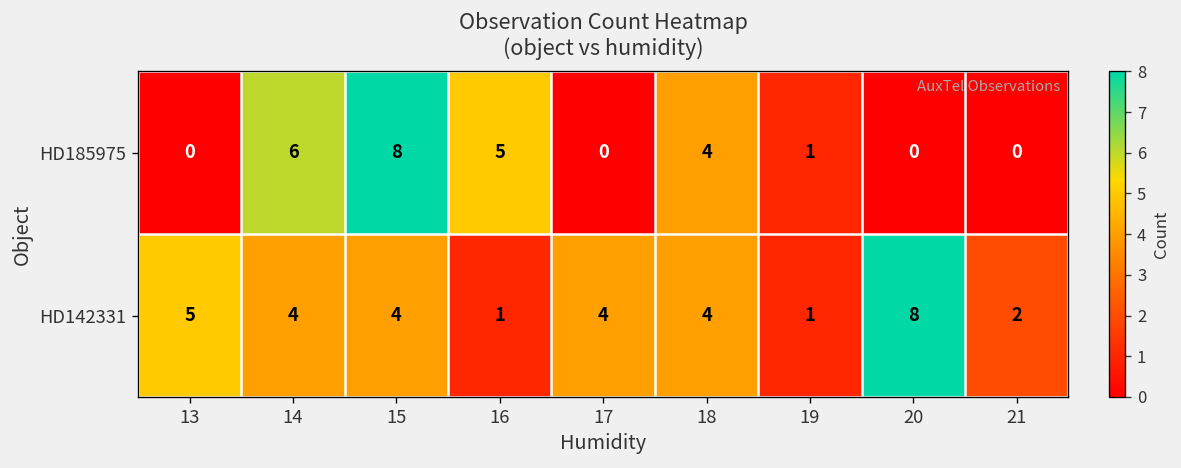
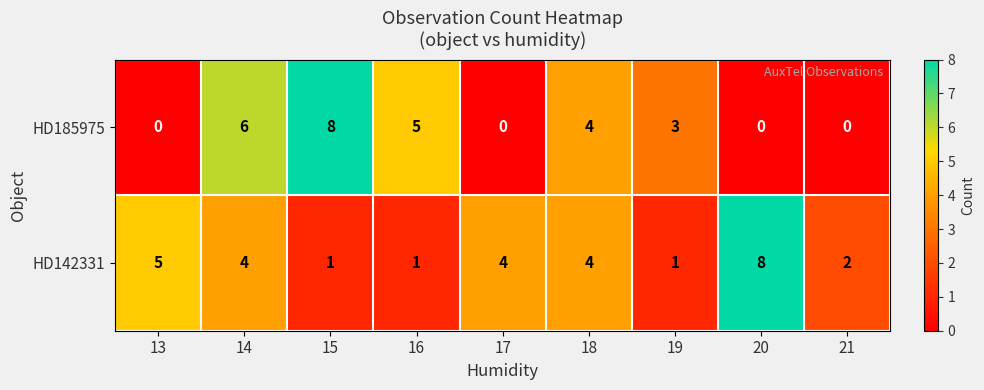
  {
    "HD185975": {
      "13": 0,
      "14": 6,
      "15": 8,
      "16": 5,
      "17": 0,
      "18": 4,
-     "19": 1,
+     "19": 3,
      "20": 0
    },
    "HD142331": {
      "13": 5,
      "14": 4,
-     "15": 4,
+     "15": 1,
      "16": 1,
      "17": 4,
      "18": 4,
      "19": 1,
      "20": 8,
      "21": 2
    }
  }
